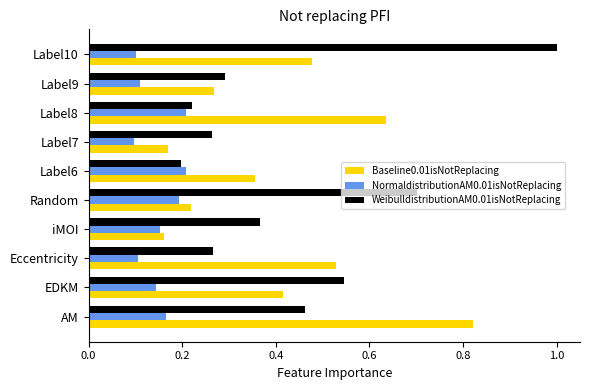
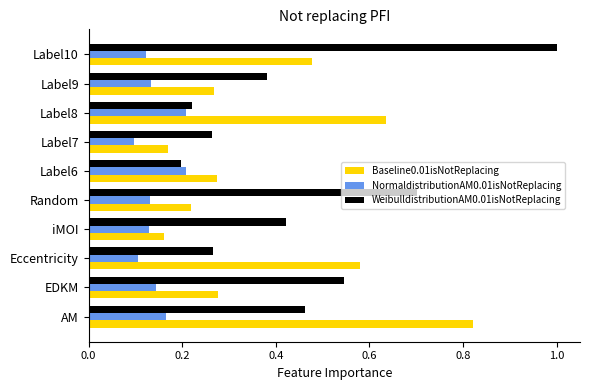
  {
    "Baseline0.01isNotReplacing": {
      "Label10": 0.48,
      "Label9": 0.27,
      "Label8": 0.64,
      "Label7": 0.17,
-     "Label6": 0.36,
+     "Label6": 0.27,
      "Random": 0.22,
      "iMOI": 0.16,
-     "Eccentricity": 0.53,
-     "EDKM": 0.42,
+     "Eccentricity": 0.58,
+     "EDKM": 0.28,
      "AM": 0.82
    },
    "NormaldistributionAM0.01isNotReplacing": {
-     "Label10": 0.10,
-     "Label9": 0.11,
+     "Label10": 0.12,
+     "Label9": 0.13,
      "Label8": 0.21,
      "Label7": 0.10,
      "Label6": 0.21,
-     "Random": 0.19,
-     "iMOI": 0.15,
+     "Random": 0.13,
+     "iMOI": 0.13,
      "Eccentricity": 0.11,
      "EDKM": 0.14,
      "AM": 0.17
    },
    "WeibulldistributionAM0.01isNotReplacing": {
      "Label10": 1.00,
-     "Label9": 0.29,
+     "Label9": 0.38,
      "Label8": 0.22,
      "Label7": 0.26,
      "Label6": 0.20,
-     "iMOI": 0.37,
+     "iMOI": 0.42,
      "Eccentricity": 0.27,
      "EDKM": 0.55,
      "AM": 0.46
    }
  }
